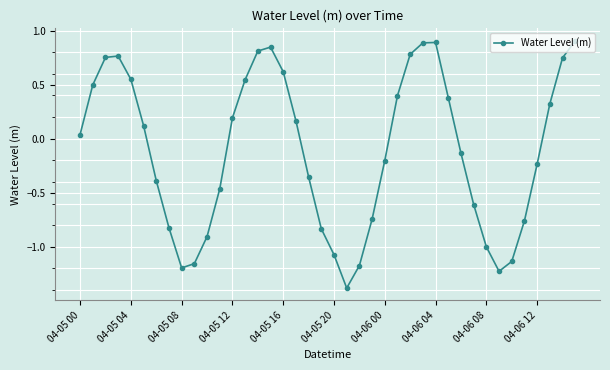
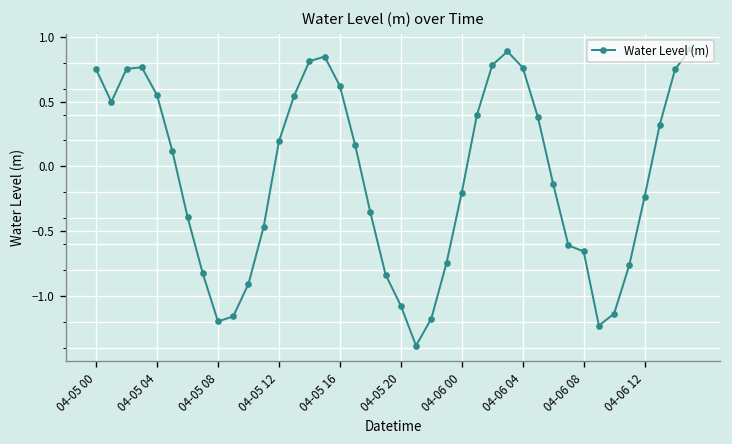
  {
-   "04-05 00": 0.04,
+   "04-05 00": 0.75,
    "04-05 04": 0.55,
    "04-05 08": -1.20,
    "04-05 12": 0.19,
    "04-05 16": 0.62,
    "04-05 20": -1.07,
    "04-06 00": -0.20,
-   "04-06 04": 0.89,
-   "04-06 08": -1.00,
+   "04-06 04": 0.76,
+   "04-06 08": -0.66,
    "04-06 12": -0.23
  }
